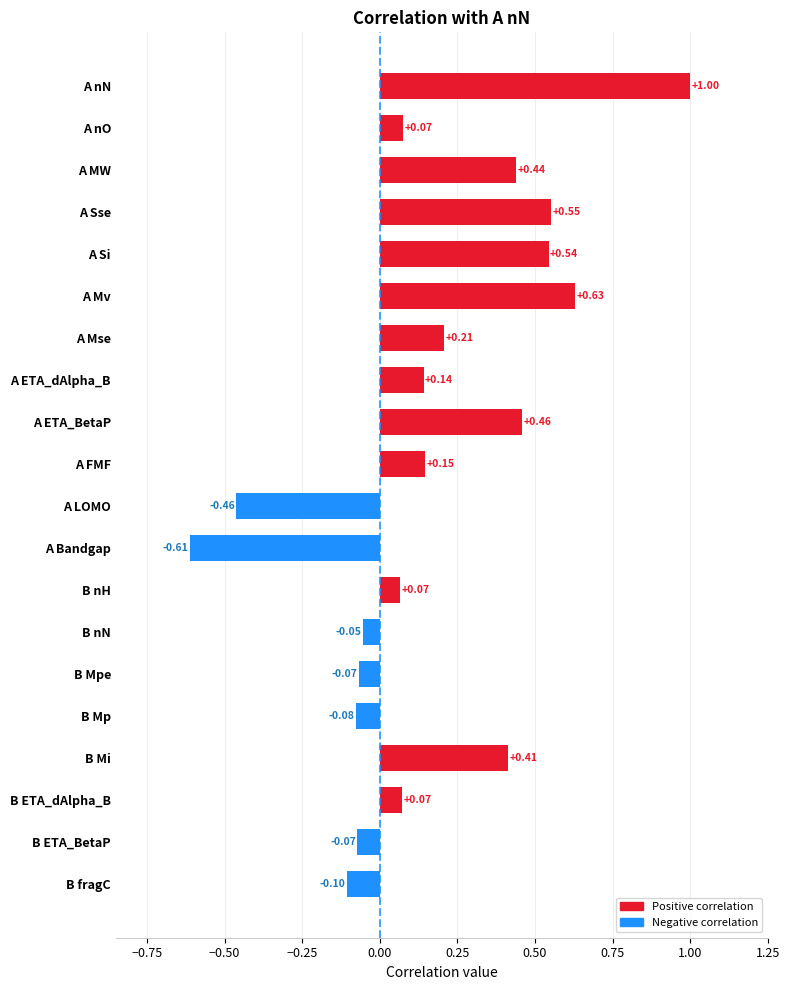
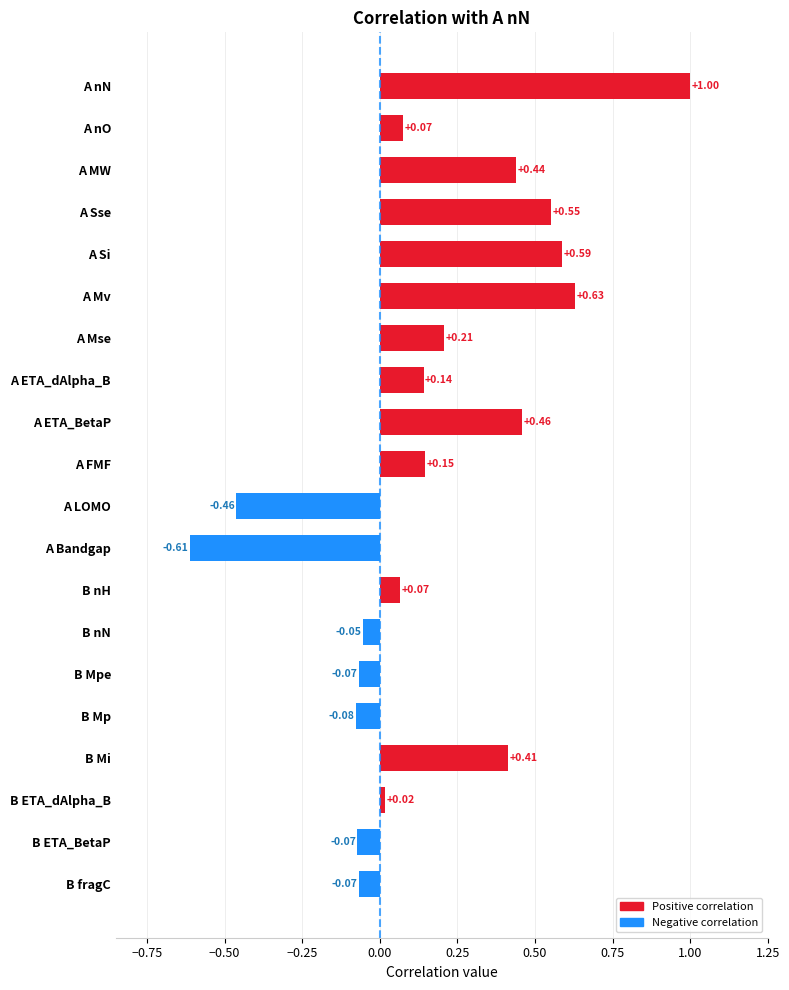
  {
    "A nN": "+1.00",
    "A nO": "+0.07",
    "A MW": "+0.44",
    "A Sse": "+0.55",
-   "A Si": "+0.54",
+   "A Si": "+0.59",
    "A Mv": "+0.63",
    "A Mse": "+0.21",
    "A ETA_dAlpha_B": "+0.14",
    "A ETA_BetaP": "+0.46",
    "A FMF": "+0.15",
    "A LOMO": "-0.46",
    "A Bandgap": "-0.61",
    "B nH": "+0.07",
    "B nN": "-0.05",
    "B Mpe": "-0.07",
    "B Mp": "-0.08",
    "B Mi": "+0.41",
-   "B ETA_dAlpha_B": "+0.07",
+   "B ETA_dAlpha_B": "+0.02",
    "B ETA_BetaP": "-0.07",
-   "B fragC": "-0.10"
+   "B fragC": "-0.07"
  }
